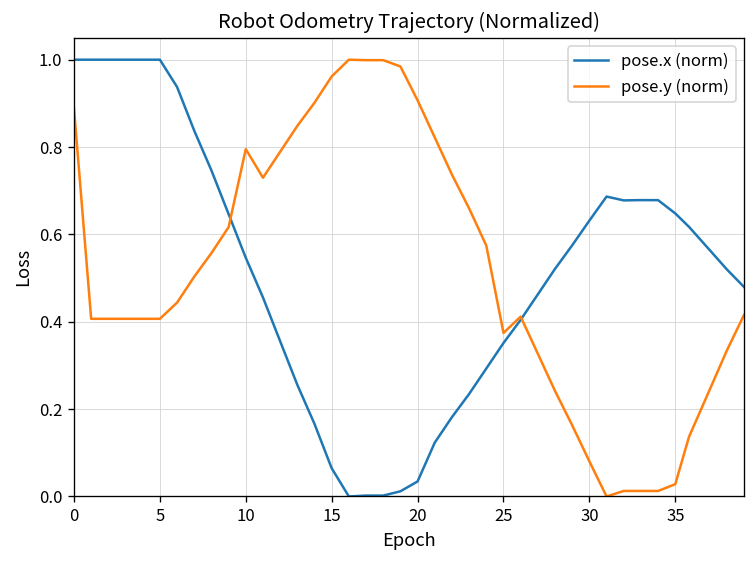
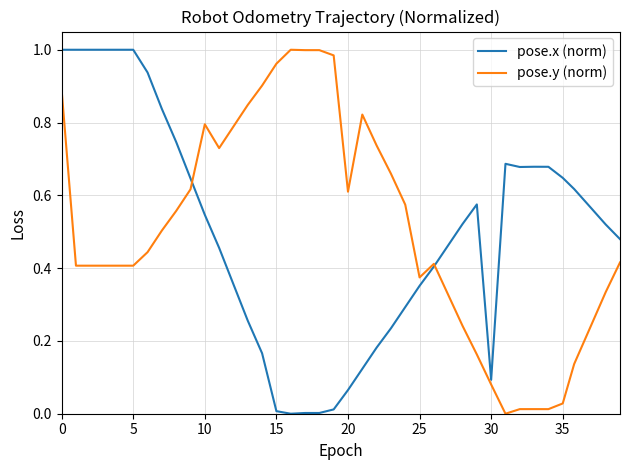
  {
    "pose.x (norm)": {
      "0": 1.00,
      "5": 1.00,
      "10": 0.55,
-     "15": 0.06,
-     "20": 0.03,
+     "15": 0.01,
+     "20": 0.07,
      "25": 0.35,
-     "30": 0.63,
+     "30": 0.09,
      "35": 0.65
    },
    "pose.y (norm)": {
      "0": 0.89,
      "5": 0.41,
      "10": 0.80,
      "15": 0.96,
-     "20": 0.91,
+     "20": 0.61,
      "25": 0.37,
      "30": 0.08,
      "35": 0.03
    }
  }
